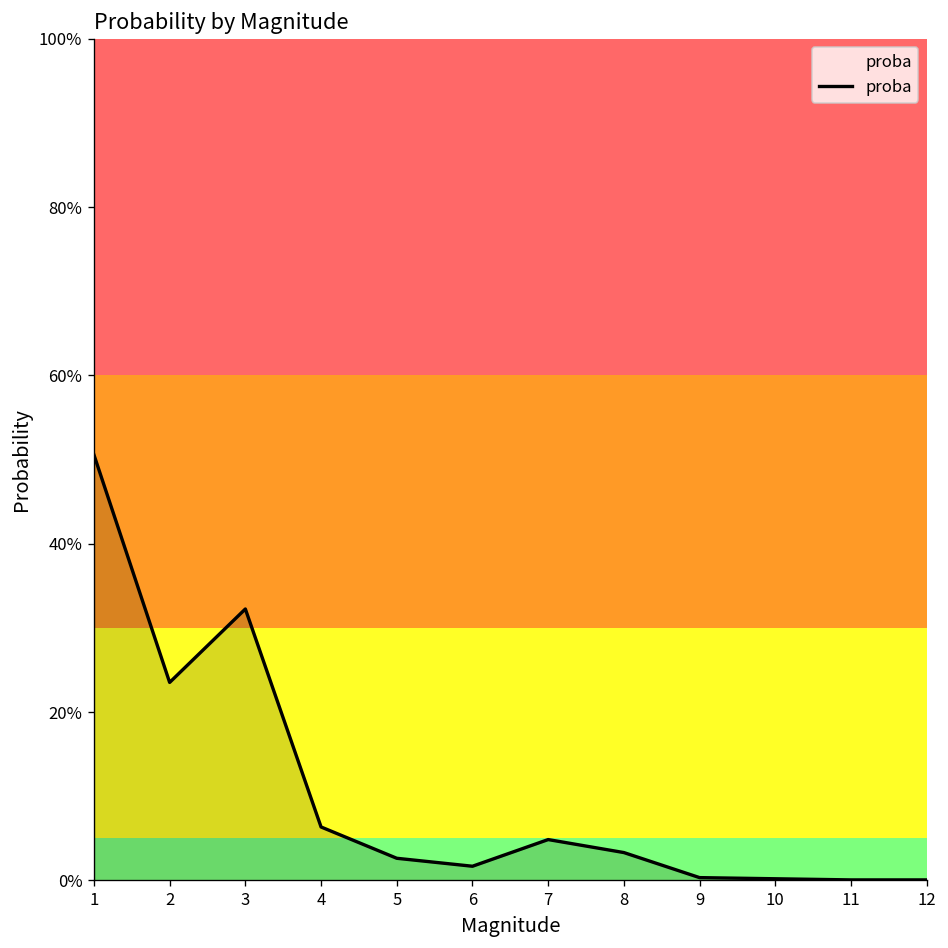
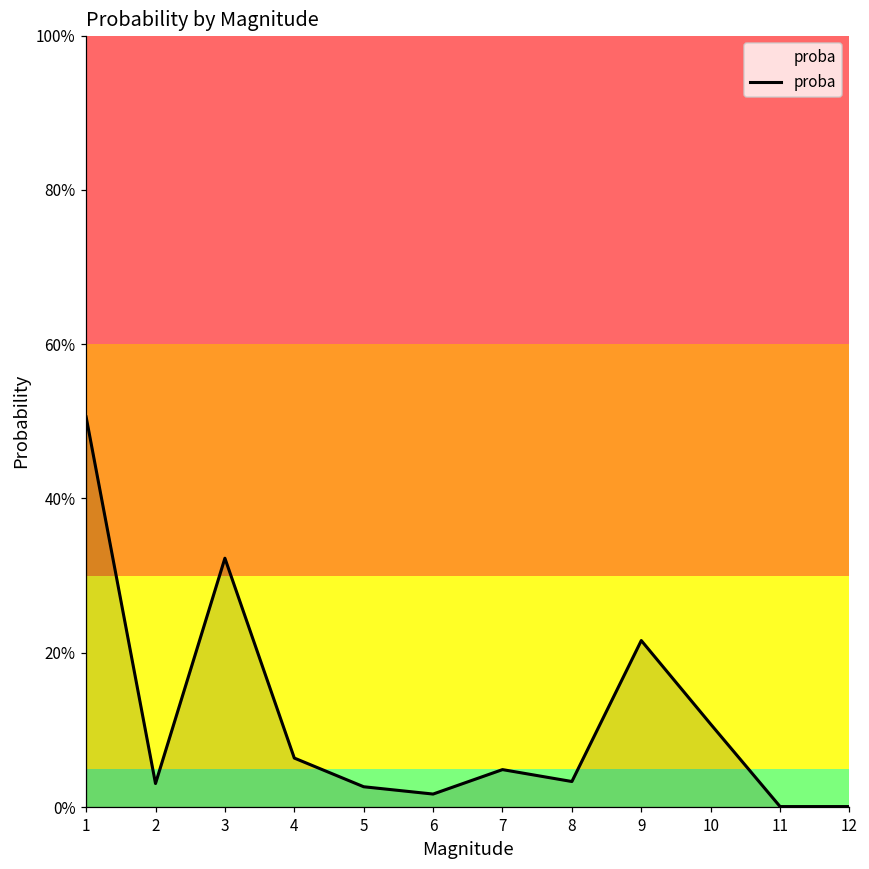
  {
    "1": "51%",
-   "2": "24%",
+   "2": "3%",
    "3": "32%",
    "4": "6%",
    "5": "3%",
    "6": "2%",
    "7": "5%",
    "8": "3%",
-   "9": "0%",
-   "10": "0%",
+   "9": "22%",
+   "10": "11%",
    "11": "0%",
    "12": "0%"
  }
